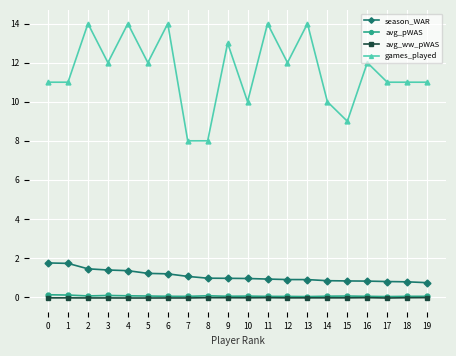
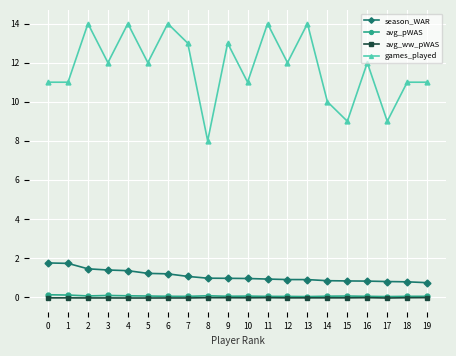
  {
    "avg_ww_pWAS": {
      "0": 0,
      "1": 0
    },
    "games_played": {
      "0": 11,
      "1": 11,
      "2": 14,
      "3": 12,
      "4": 14,
      "5": 12,
      "6": 14,
-     "7": 8,
+     "7": 13,
      "8": 8,
      "9": 13,
-     "10": 10,
+     "10": 11,
      "11": 14,
      "12": 12,
      "13": 14,
      "14": 10,
      "15": 9,
-     "17": 11,
+     "17": 9,
      "18": 11,
      "19": 11
    }
  }
